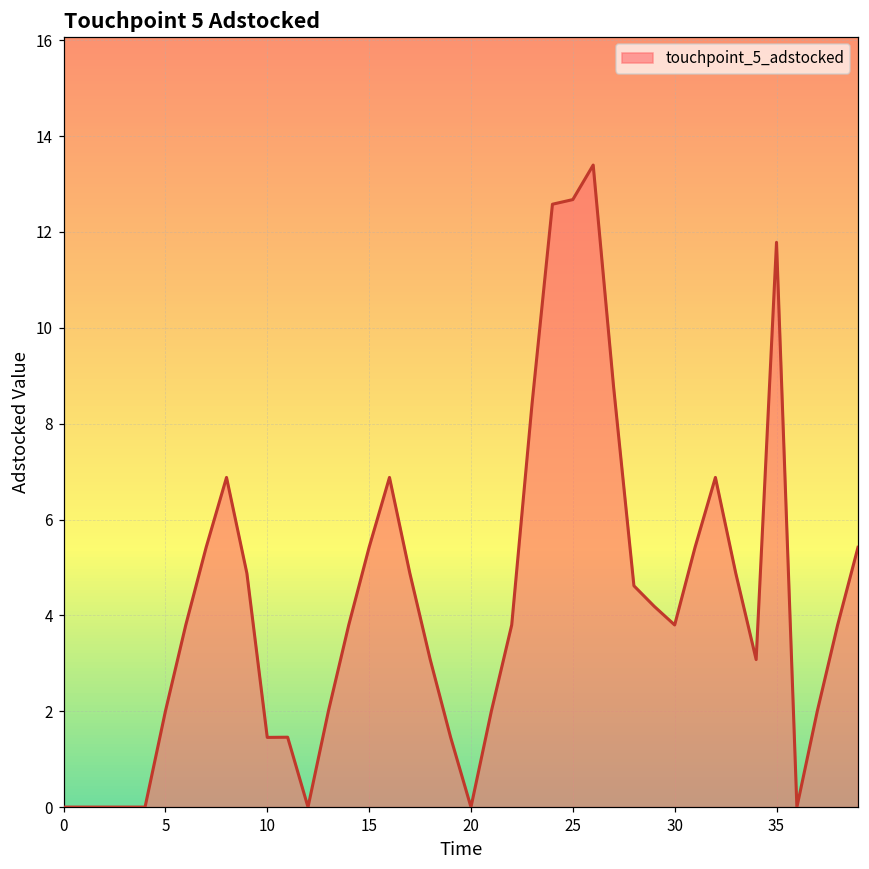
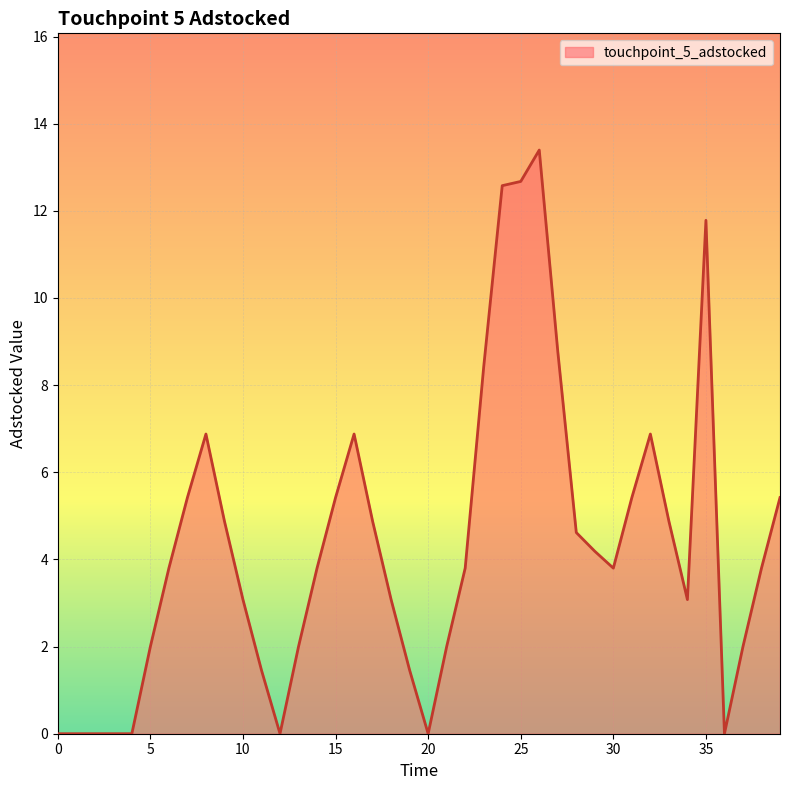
  {
    "0": 0.0,
    "5": 2.0,
-   "10": 1.5,
+   "10": 3.1,
    "15": 5.4,
    "20": 0.0,
    "25": 12.7,
    "30": 3.8,
    "35": 11.8
  }
